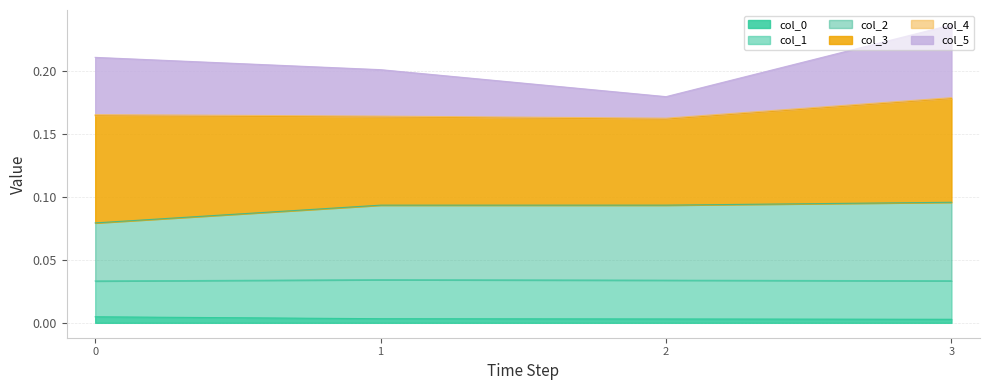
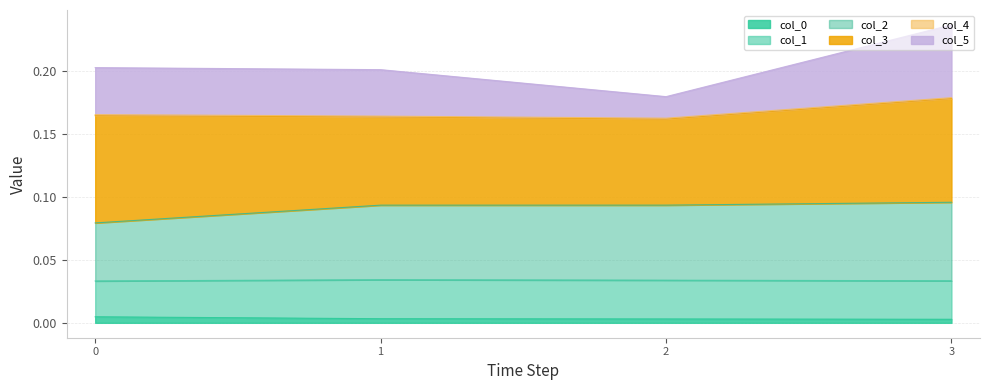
  {
    "col_5": {
-     "0": 0.045,
+     "0": 0.037,
      "1": 0.037,
      "2": 0.017
    }
  }
